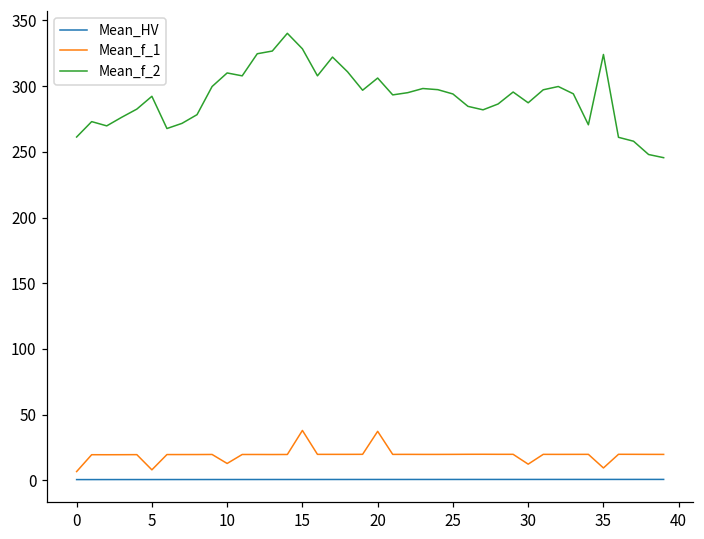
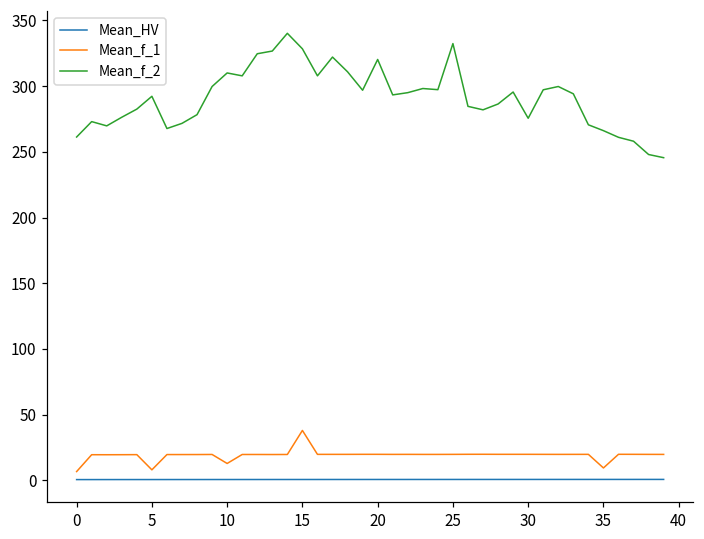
  {
    "Mean_HV": {
      "0": 1,
      "5": 1,
      "10": 1,
      "15": 1,
      "20": 1,
      "25": 1,
      "30": 1,
      "35": 1
    },
    "Mean_f_1": {
      "0": 7,
      "5": 8,
      "10": 13,
      "15": 38,
-     "20": 37,
+     "20": 20,
      "25": 20,
-     "30": 12,
+     "30": 20,
      "35": 9
    },
    "Mean_f_2": {
      "0": 261,
      "5": 292,
      "10": 310,
      "15": 328,
-     "20": 306,
-     "25": 294,
-     "30": 287,
-     "35": 324
+     "20": 320,
+     "25": 332,
+     "30": 276,
+     "35": 266
    }
  }
